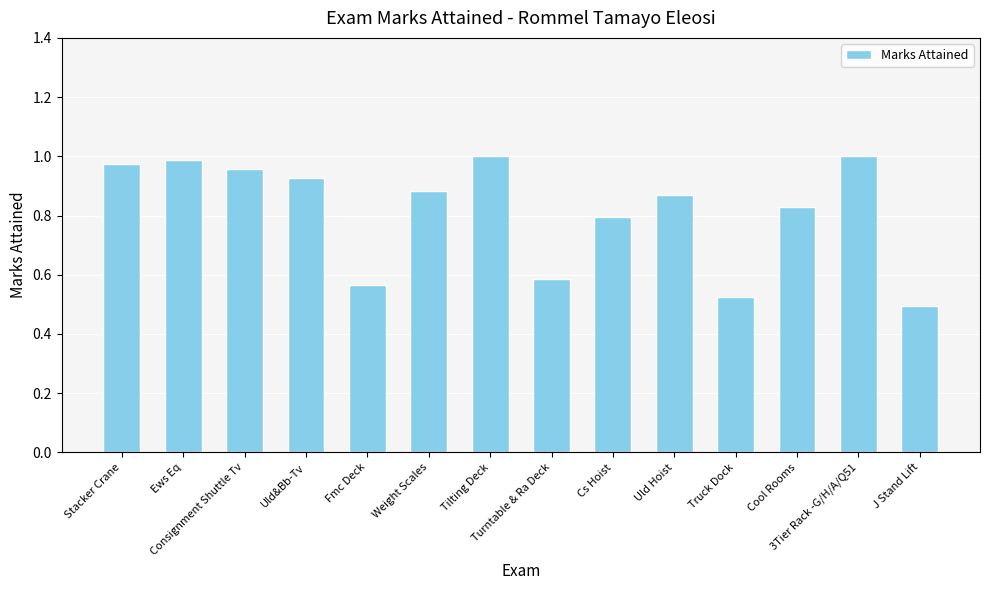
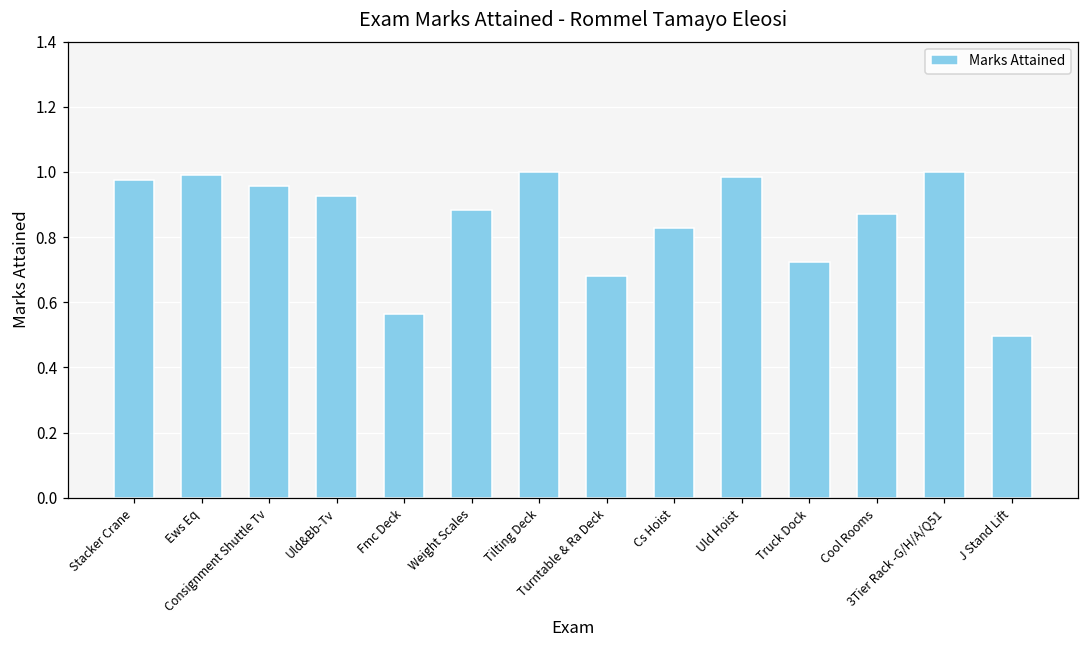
  {
    "Stacker Crane": 0.97,
    "Ews Eq": 0.99,
    "Consignment Shuttle Tv": 0.96,
    "Uld&Bb-Tv": 0.93,
    "Fmc Deck": 0.57,
    "Weight Scales": 0.88,
    "Tilting Deck": 1.00,
-   "Turntable & Ra Deck": 0.58,
-   "Cs Hoist": 0.80,
-   "Uld Hoist": 0.87,
-   "Truck Dock": 0.52,
-   "Cool Rooms": 0.83,
+   "Turntable & Ra Deck": 0.68,
+   "Cs Hoist": 0.83,
+   "Uld Hoist": 0.99,
+   "Truck Dock": 0.72,
+   "Cool Rooms": 0.87,
    "3Tier Rack -G/H/A/Q51": 1.00,
    "J Stand Lift": 0.50
  }
